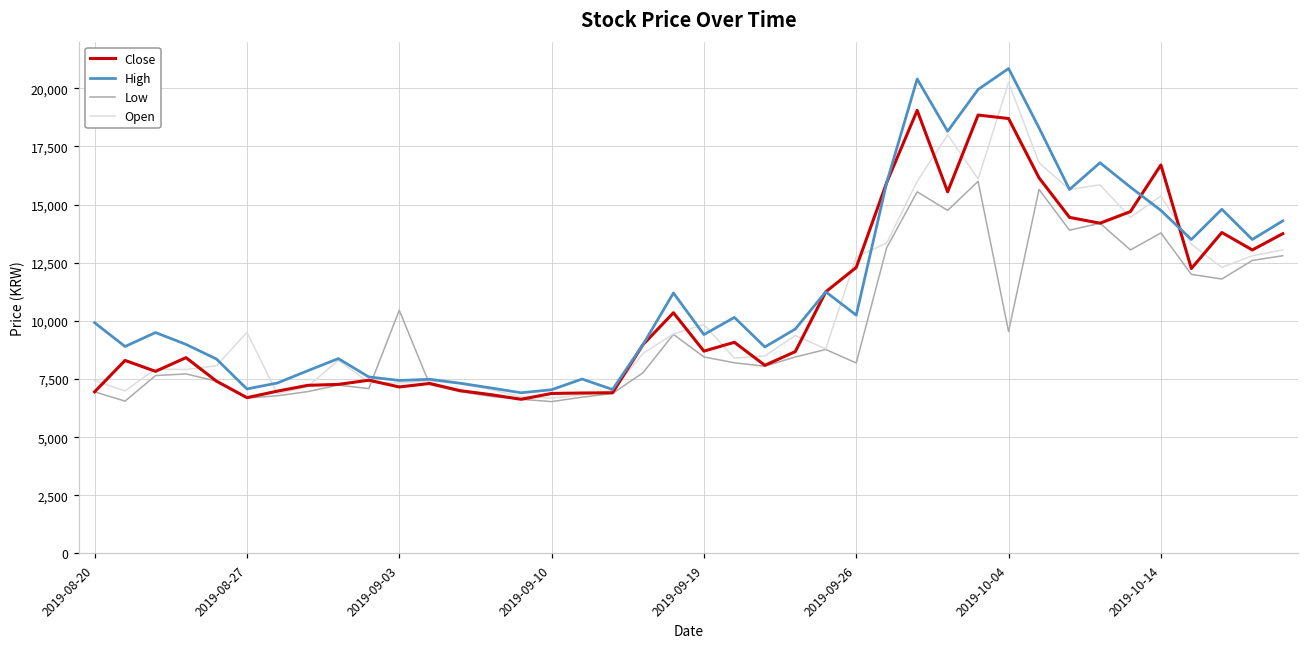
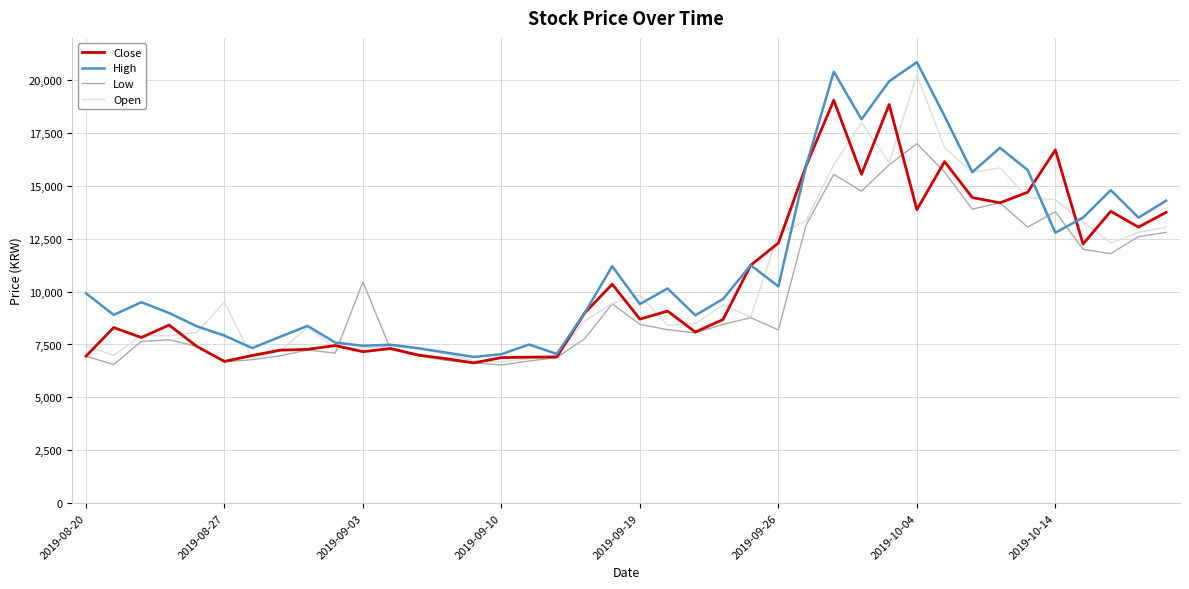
  {
    "Close": {
      "2019-09-03": "7,200",
      "2019-09-10": "6,900",
      "2019-09-19": "8,700",
      "2019-09-26": "12,300",
-     "2019-10-04": "18,700",
+     "2019-10-04": "13,900",
      "2019-10-14": "16,700"
    },
    "High": {
      "2019-08-20": "9,900",
-     "2019-08-27": "7,100",
+     "2019-08-27": "7,900",
      "2019-09-10": "7,000",
      "2019-09-19": "9,400",
      "2019-09-26": "10,200",
      "2019-10-04": "20,900",
-     "2019-10-14": "14,800"
+     "2019-10-14": "12,800"
    },
    "Low": {
      "2019-09-03": "10,500",
      "2019-09-10": "6,500",
      "2019-09-19": "8,500",
      "2019-09-26": "8,200",
-     "2019-10-04": "9,500",
+     "2019-10-04": "17,000",
      "2019-10-14": "13,800"
    },
    "Open": {
      "2019-08-20": "7,400",
      "2019-08-27": "9,500",
      "2019-09-10": "6,700",
      "2019-09-19": "9,800",
      "2019-09-26": "12,800",
      "2019-10-04": "20,300",
-     "2019-10-14": "15,400"
+     "2019-10-14": "14,400"
    }
  }
